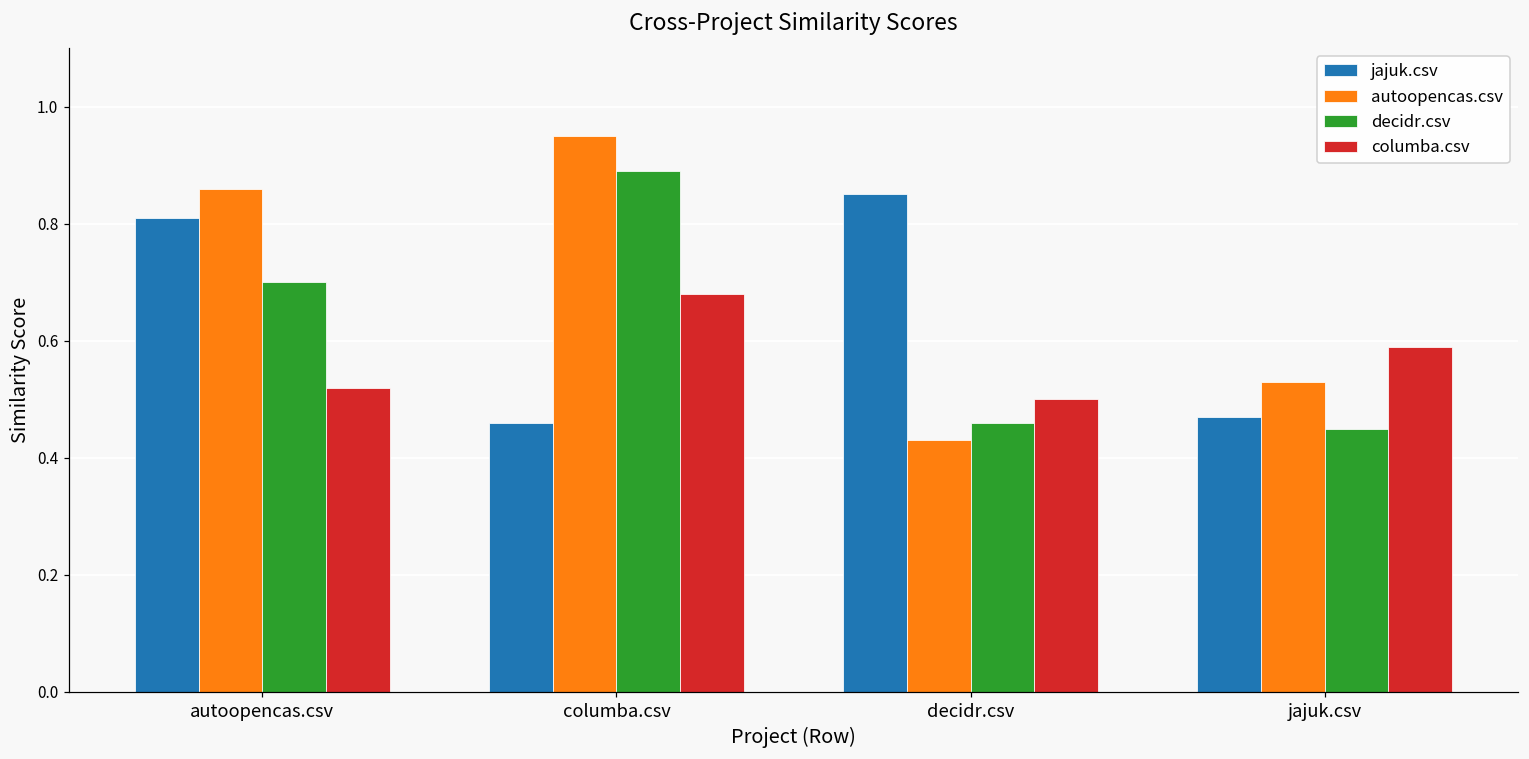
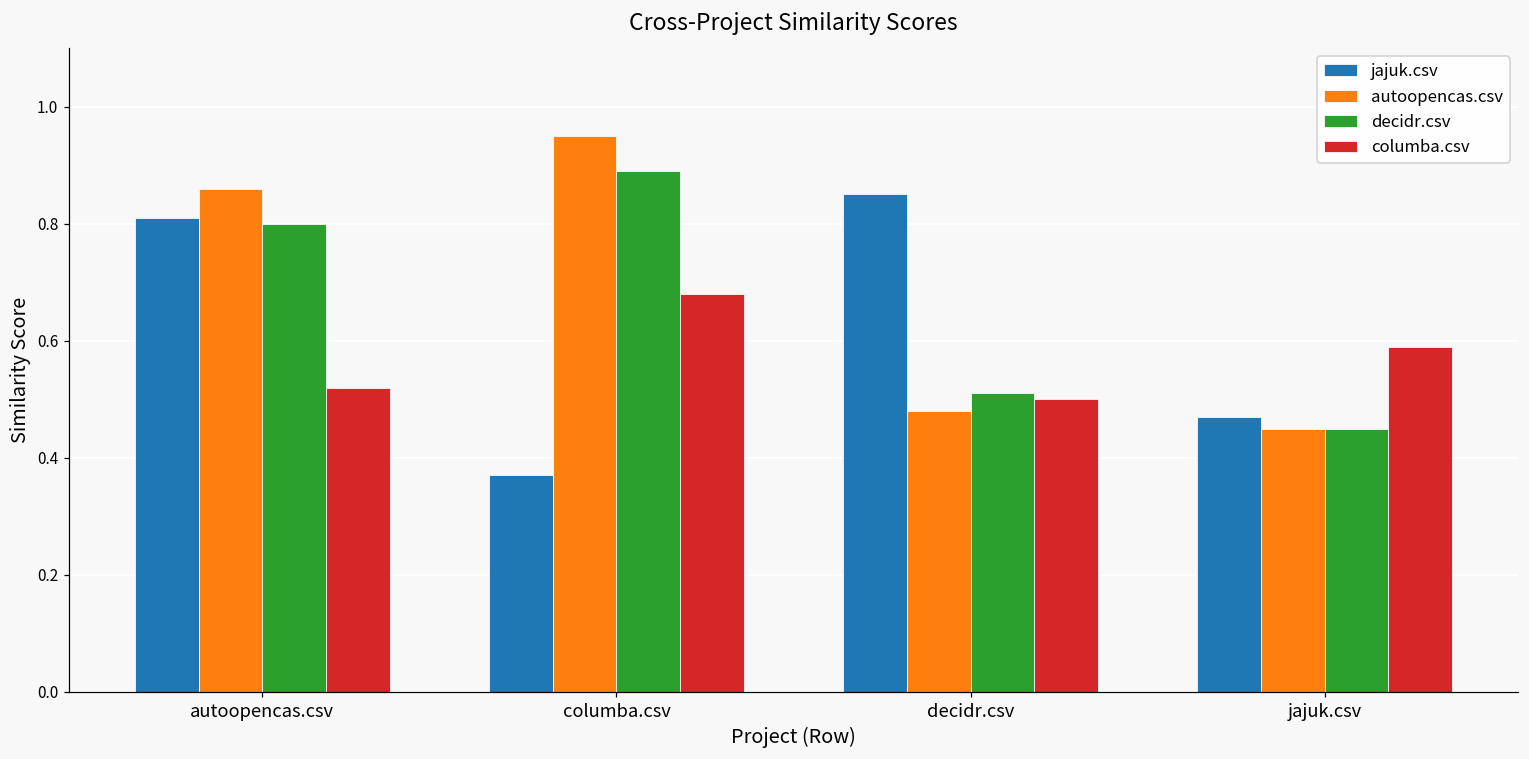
  {
    "jajuk.csv": {
      "autoopencas.csv": 0.81,
-     "columba.csv": 0.46,
+     "columba.csv": 0.37,
      "decidr.csv": 0.85,
      "jajuk.csv": 0.47
    },
    "autoopencas.csv": {
      "autoopencas.csv": 0.86,
      "columba.csv": 0.95,
-     "decidr.csv": 0.43,
-     "jajuk.csv": 0.53
+     "decidr.csv": 0.48,
+     "jajuk.csv": 0.45
    },
    "decidr.csv": {
-     "autoopencas.csv": 0.7,
+     "autoopencas.csv": 0.8,
      "columba.csv": 0.89,
-     "decidr.csv": 0.46,
+     "decidr.csv": 0.51,
      "jajuk.csv": 0.45
    },
    "columba.csv": {
      "autoopencas.csv": 0.52,
      "columba.csv": 0.68,
      "decidr.csv": 0.50,
      "jajuk.csv": 0.59
    }
  }
